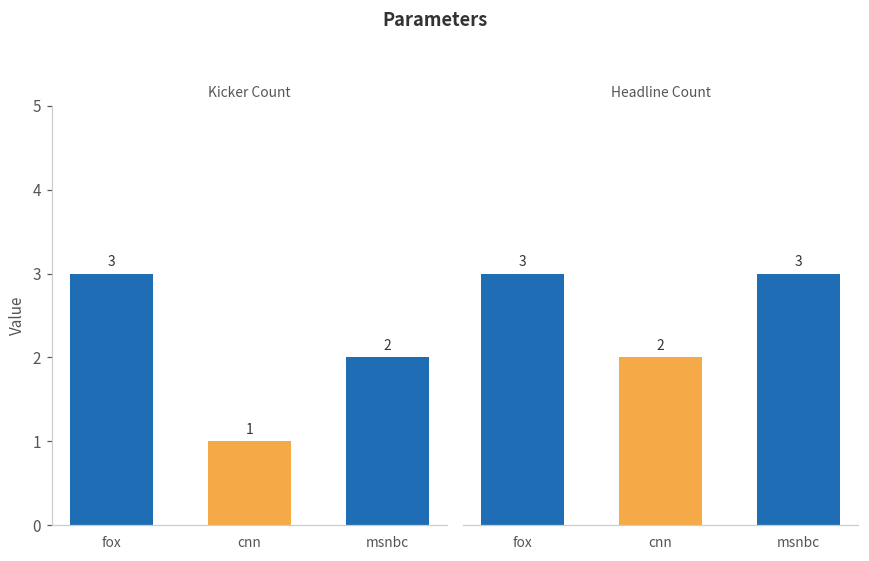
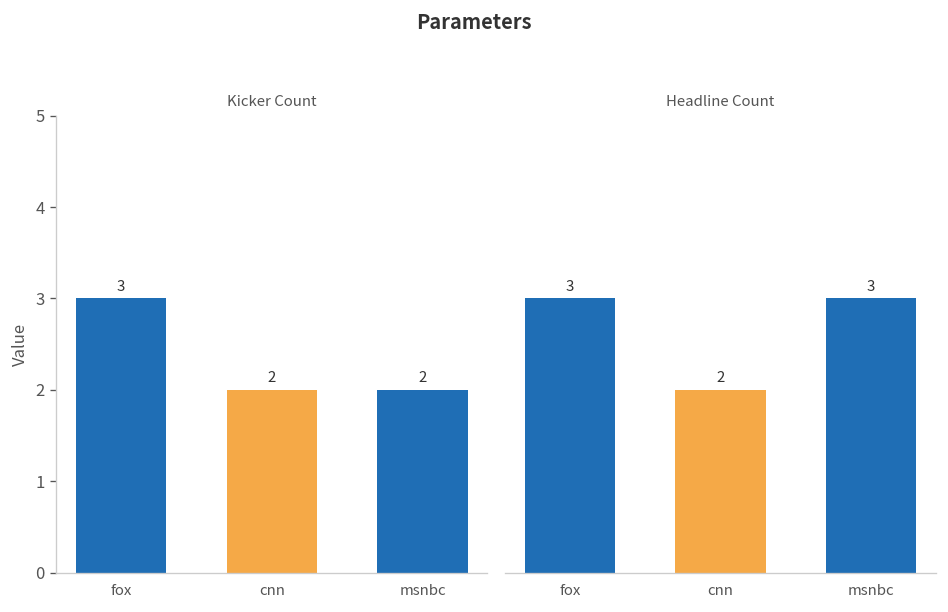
  {
    "Kicker Count": {
      "fox": 3,
-     "cnn": 1,
+     "cnn": 2,
      "msnbc": 2
    },
    "Headline Count": {
      "fox": 3,
      "cnn": 2,
      "msnbc": 3
    }
  }
